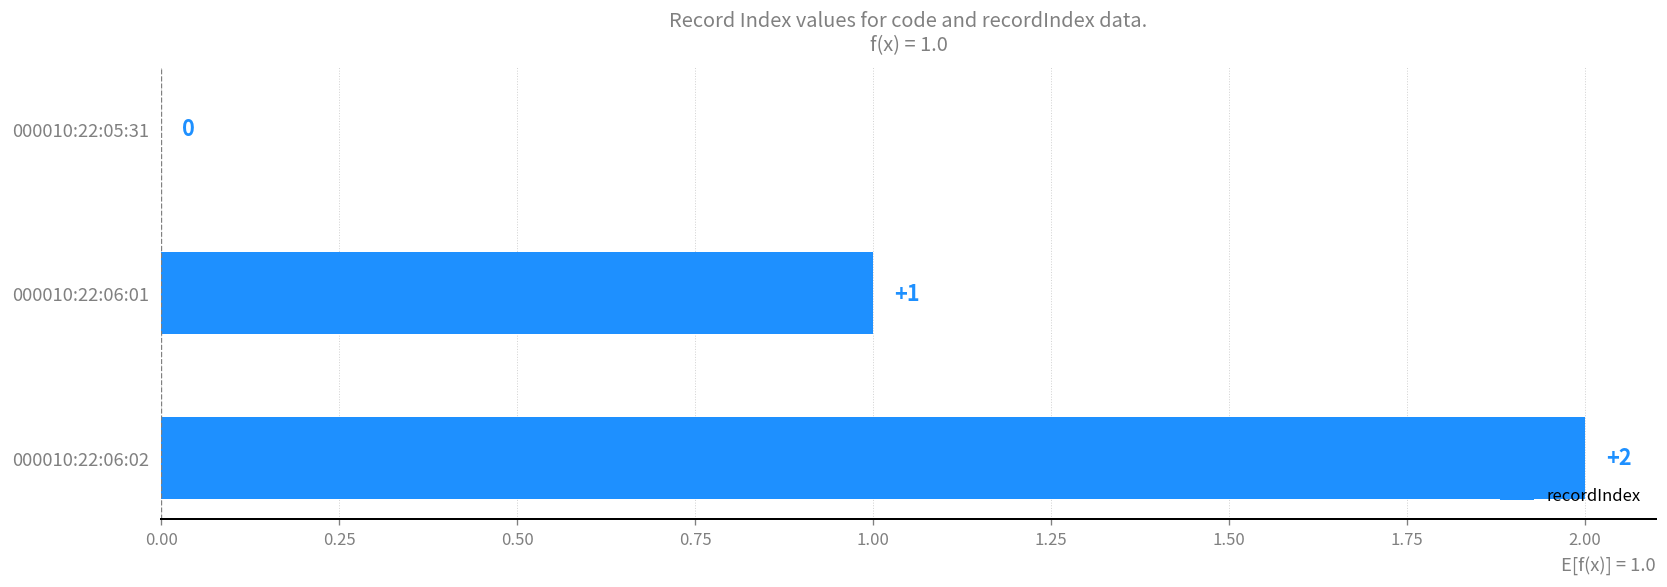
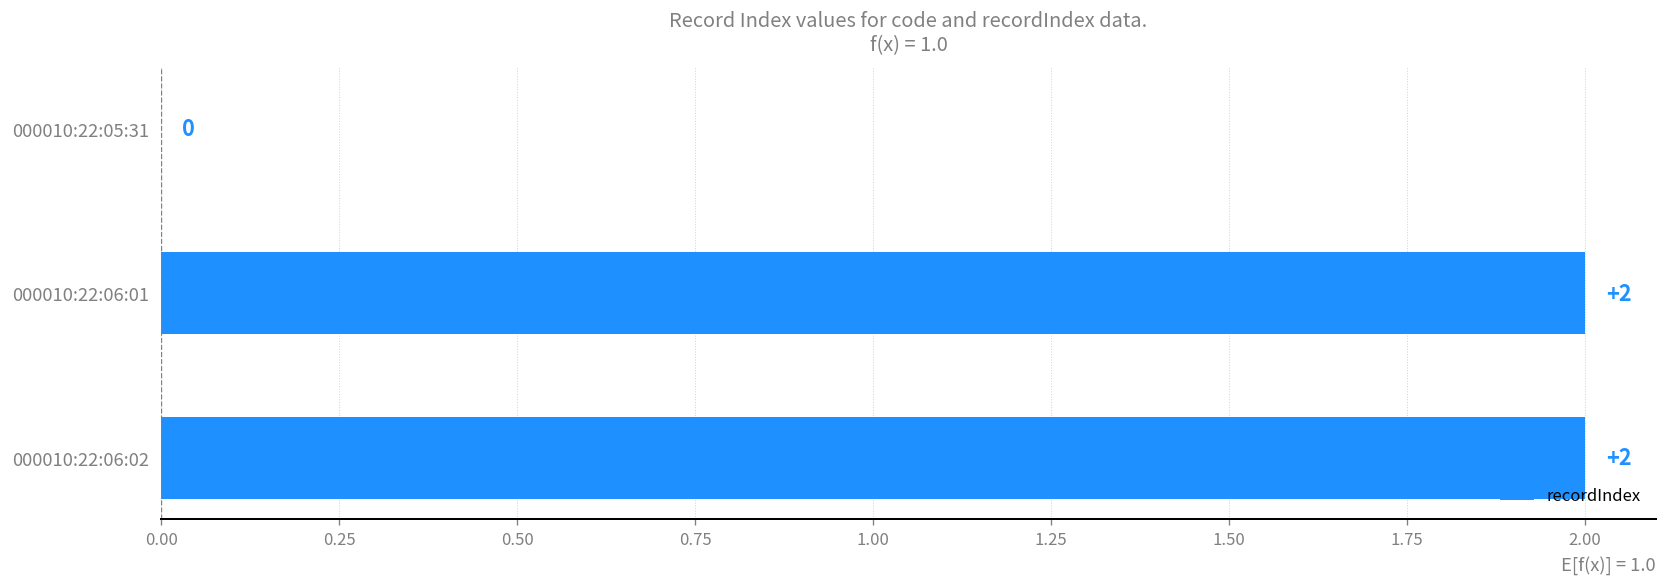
  {
    "000010:22:05:31": "0",
-   "000010:22:06:01": "+1",
+   "000010:22:06:01": "+2",
    "000010:22:06:02": "+2"
  }
